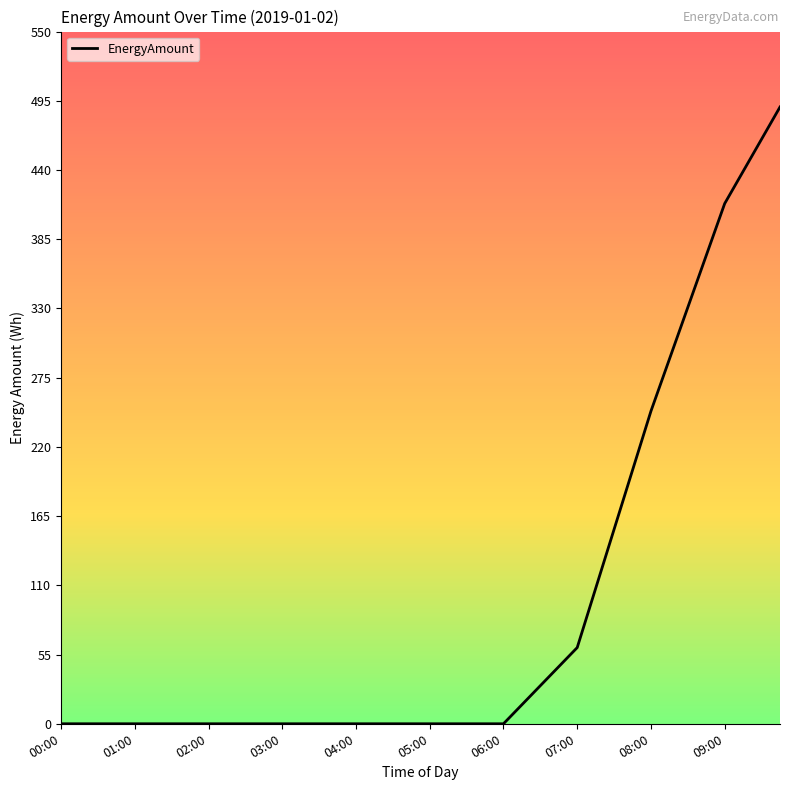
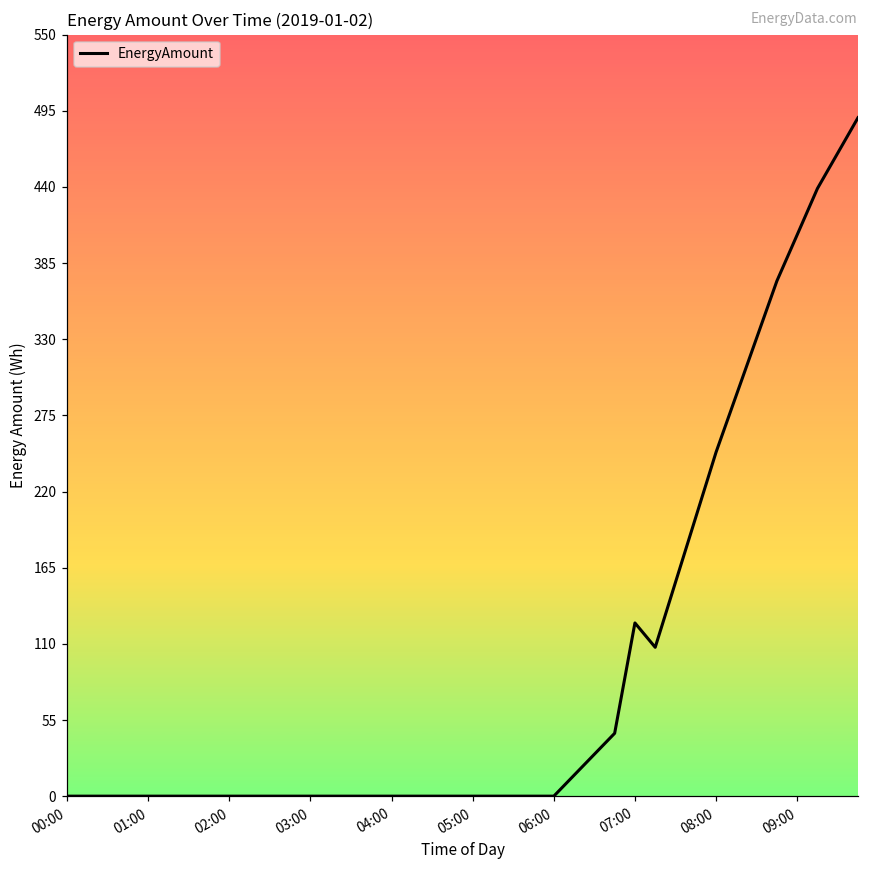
  {
    "00:00": 0,
    "01:00": 0,
    "02:00": 0,
    "03:00": 0,
    "04:00": 0,
    "05:00": 0,
    "06:00": 0,
-   "07:00": 61,
+   "07:00": 125,
    "08:00": 248,
-   "09:00": 413
+   "09:00": 405
  }
